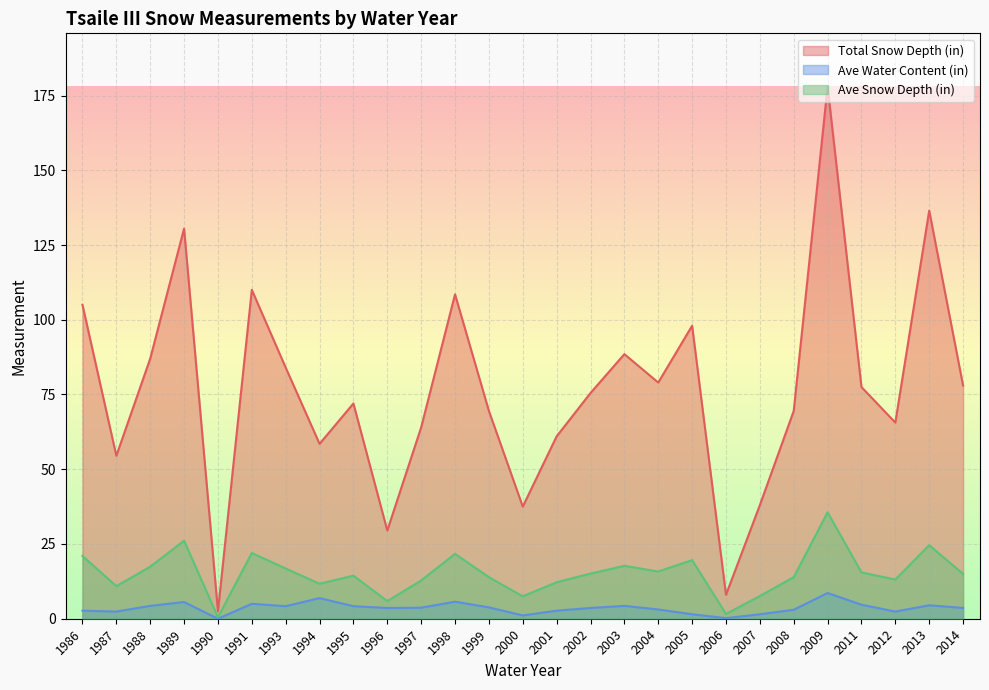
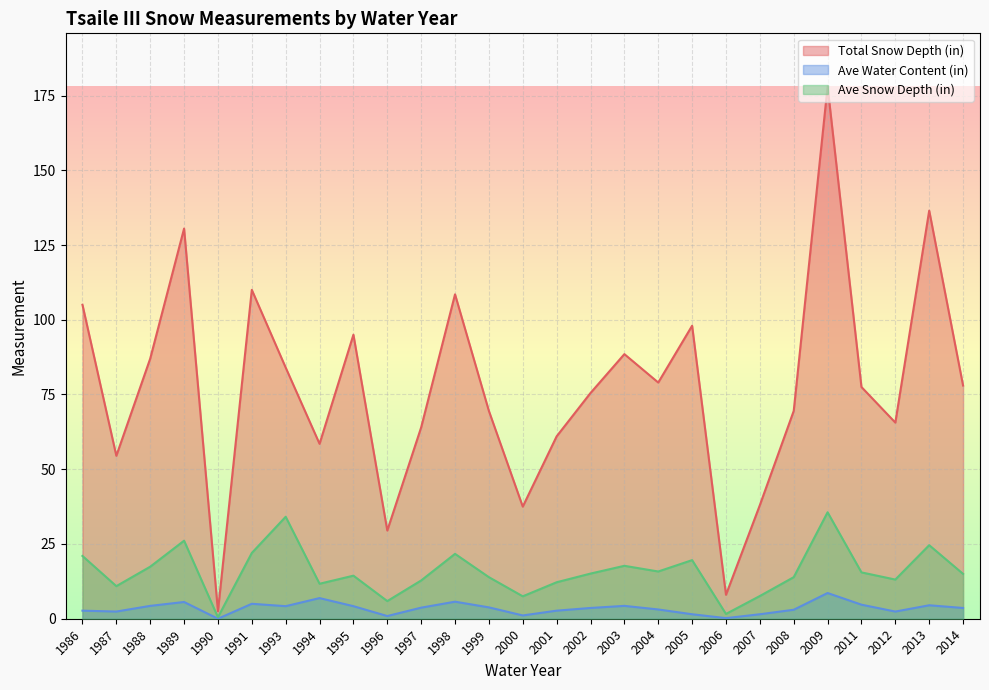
  {
    "Total Snow Depth (in)": {
      "1986": 105,
      "1987": 55,
      "1988": 87,
      "1989": 131,
      "1990": 3,
      "1991": 110,
      "1993": 84,
      "1994": 59,
-     "1995": 72,
+     "1995": 95,
      "1996": 30,
      "1997": 64,
      "1998": 109,
      "1999": 70,
      "2000": 38,
      "2001": 61,
      "2002": 76,
      "2003": 89,
      "2004": 79,
      "2005": 98,
      "2006": 8,
      "2007": 38,
      "2008": 70,
      "2011": 78,
      "2012": 66,
      "2013": 137,
      "2014": 78
    },
    "Ave Water Content (in)": {
      "1986": 3,
      "1987": 2,
      "1988": 4,
      "1989": 6,
      "1991": 5,
      "1993": 4,
      "1994": 7,
      "1995": 4,
-     "1996": 4,
+     "1996": 1,
      "1997": 4,
      "1998": 6,
      "1999": 4,
      "2000": 1,
      "2001": 3,
      "2002": 4,
      "2003": 4,
      "2004": 3,
      "2005": 2,
      "2006": 0,
      "2007": 2,
      "2008": 3,
      "2009": 9,
      "2011": 5,
      "2012": 2,
      "2013": 5,
      "2014": 4
    },
    "Ave Snow Depth (in)": {
      "1986": 21,
      "1987": 11,
      "1988": 17,
      "1989": 26,
      "1991": 22,
-     "1993": 17,
+     "1993": 34,
      "1994": 12,
      "1995": 14,
      "1996": 6,
      "1997": 13,
      "1998": 22,
      "1999": 14,
      "2000": 8,
      "2001": 12,
      "2002": 15,
      "2003": 18,
      "2004": 16,
      "2005": 20,
      "2006": 2,
      "2007": 8,
      "2008": 14,
      "2009": 36,
      "2011": 16,
      "2012": 13,
      "2013": 25,
      "2014": 15
    }
  }
